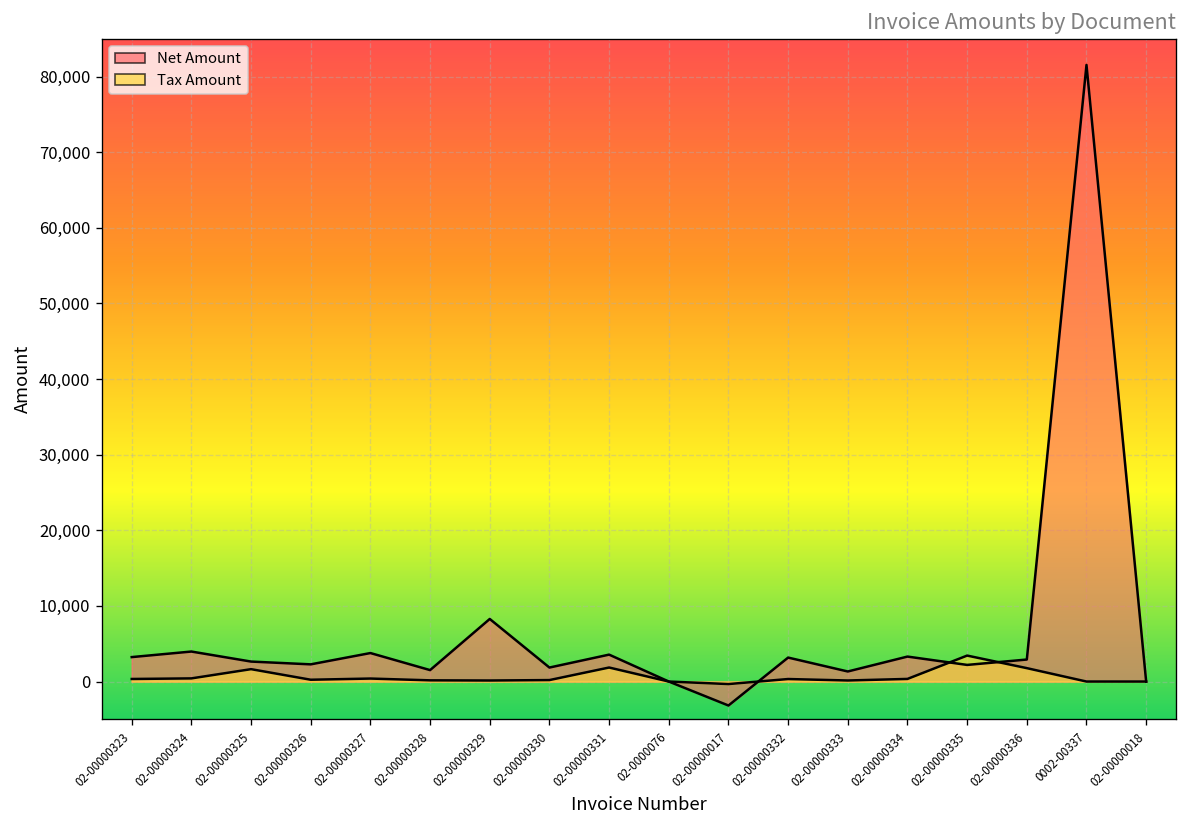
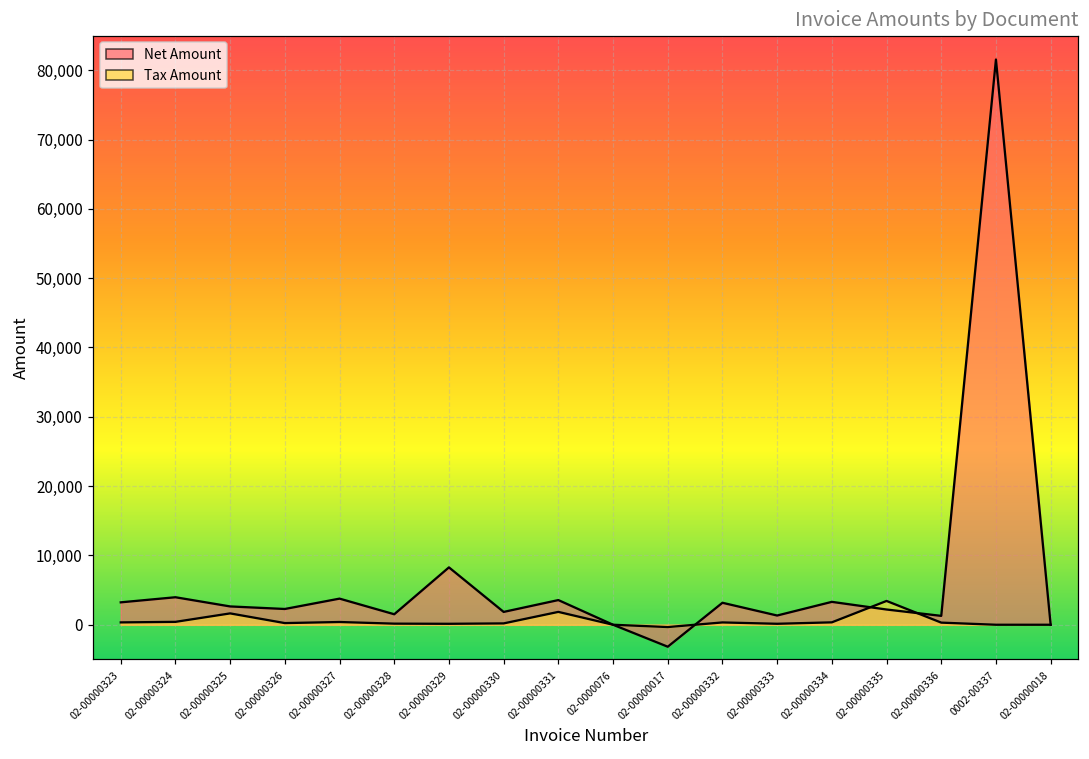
  {
    "Net Amount": {
-     "02-00000336": "3,000"
+     "02-00000336": "1,000"
    },
    "Tax Amount": {
-     "02-00000336": "2,000"
+     "02-00000336": "0"
    }
  }
